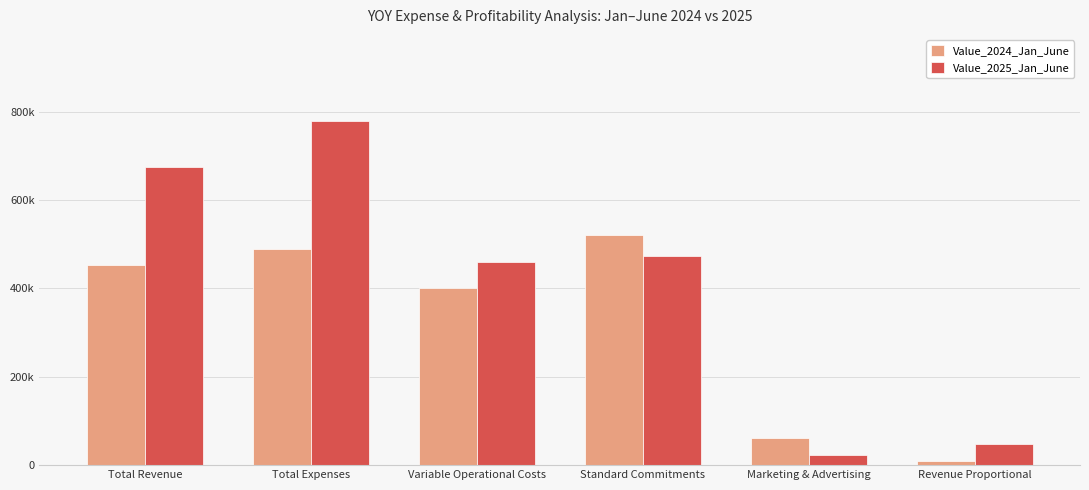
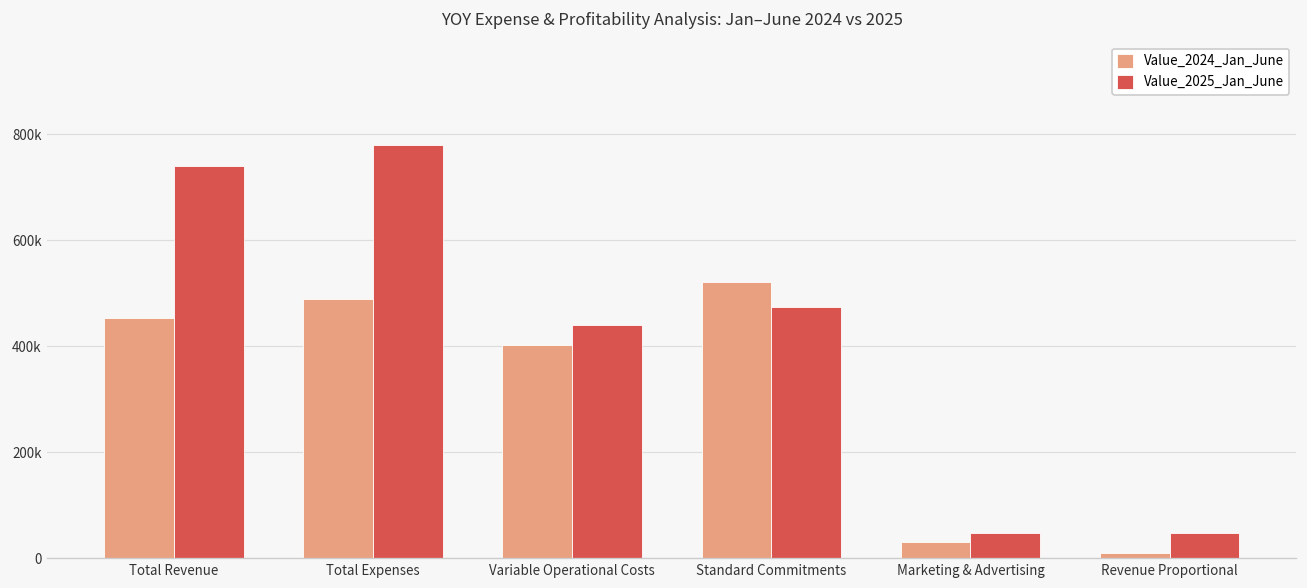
  {
    "Value_2024_Jan_June": {
      "Total Revenue": 450000,
      "Total Expenses": 490000,
      "Variable Operational Costs": 400000,
      "Standard Commitments": 520000,
-     "Marketing & Advertising": 60000,
+     "Marketing & Advertising": 30000,
      "Revenue Proportional": 10000
    },
    "Value_2025_Jan_June": {
-     "Total Revenue": 670000,
+     "Total Revenue": 740000,
      "Total Expenses": 780000,
-     "Variable Operational Costs": 460000,
+     "Variable Operational Costs": 440000,
      "Standard Commitments": 470000,
-     "Marketing & Advertising": 20000,
+     "Marketing & Advertising": 50000,
      "Revenue Proportional": 50000
    }
  }
